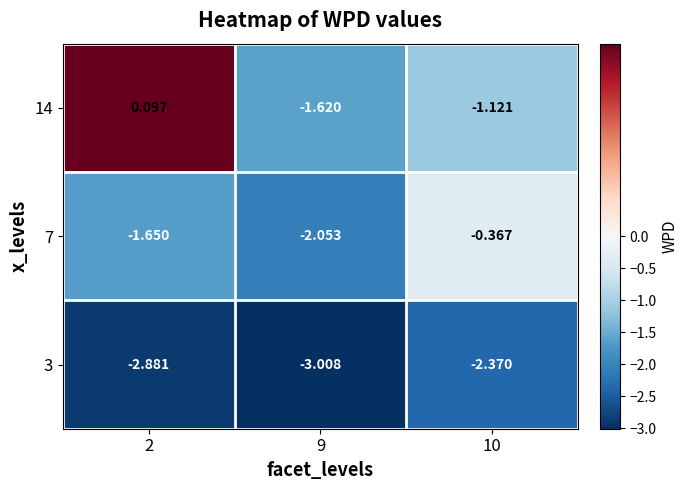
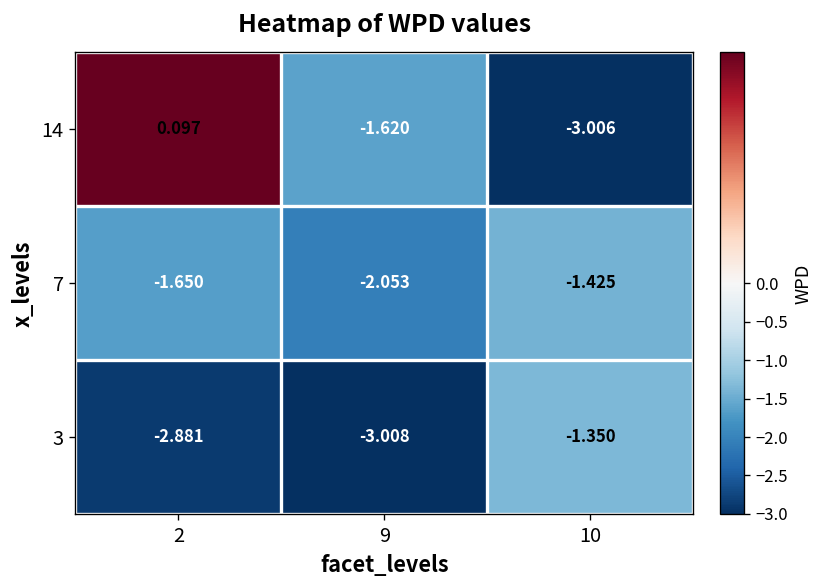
  {
    "14": {
      "2": 0.097,
      "9": -1.620,
-     "10": -1.121
+     "10": -3.006
    },
    "7": {
      "2": -1.650,
      "9": -2.053,
-     "10": -0.367
+     "10": -1.425
    },
    "3": {
      "2": -2.881,
      "9": -3.008,
-     "10": -2.370
+     "10": -1.350
    }
  }
